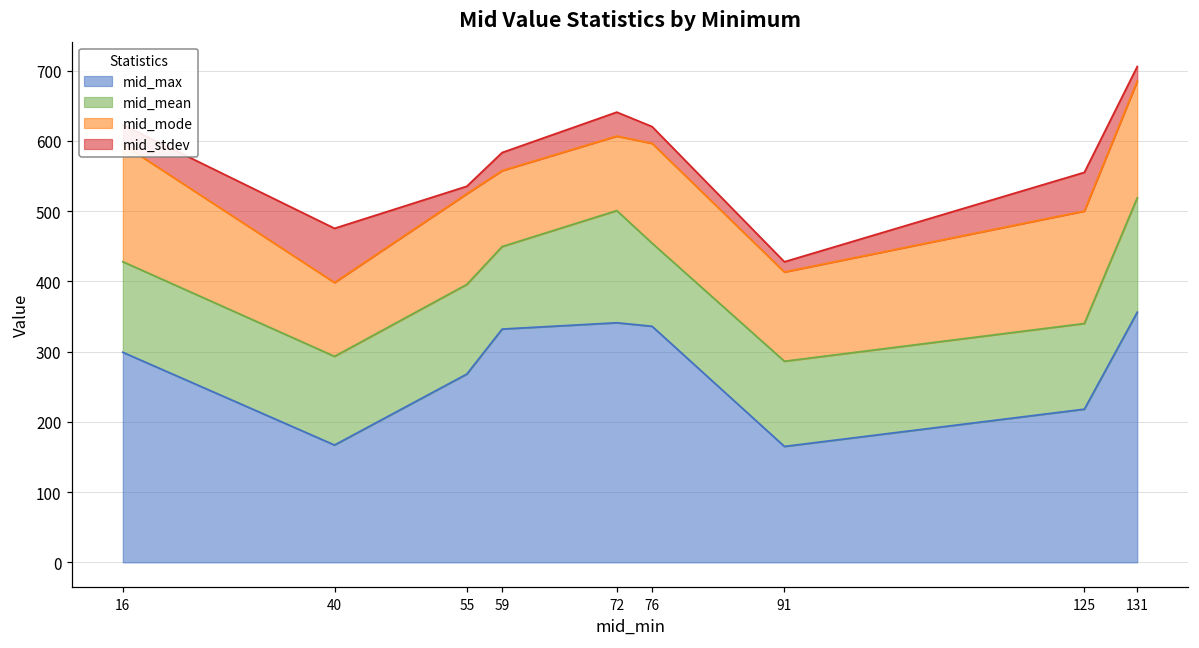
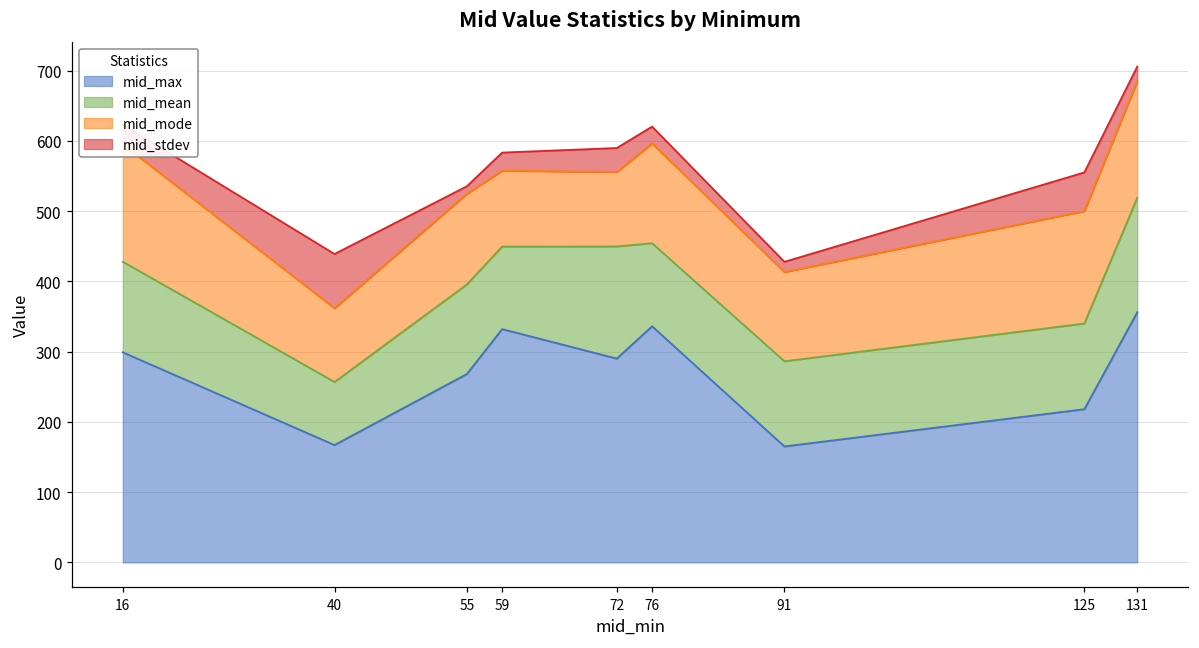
  {
    "mid_max": {
      "16": 300,
      "40": 170,
      "55": 270,
      "59": 330,
-     "72": 340,
+     "72": 290,
      "76": 340,
      "91": 170,
      "125": 220,
      "131": 360
    },
    "mid_mean": {
      "16": 130,
-     "40": 130,
+     "40": 90,
      "55": 130,
      "59": 120,
      "72": 160,
      "76": 120,
      "91": 120,
      "125": 120,
      "131": 160
    },
    "mid_mode": {
      "40": 110,
      "55": 130,
      "59": 110,
      "72": 110,
      "76": 140,
      "91": 130,
      "125": 160,
      "131": 170
    },
    "mid_stdev": {
      "40": 80,
      "55": 10,
      "59": 30,
      "72": 30,
      "76": 20,
      "91": 10,
      "125": 60,
      "131": 20
    }
  }
